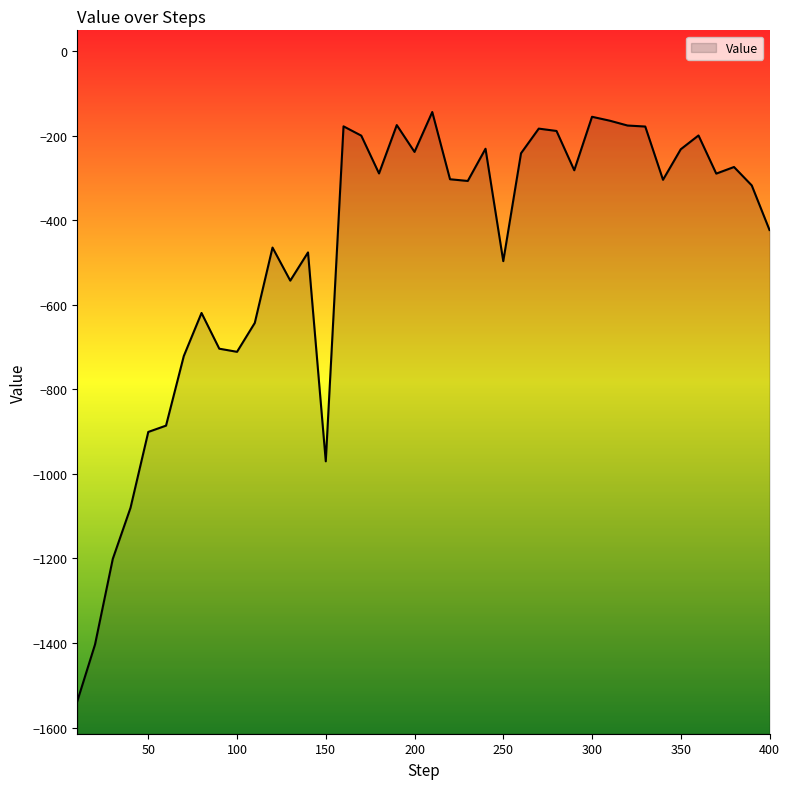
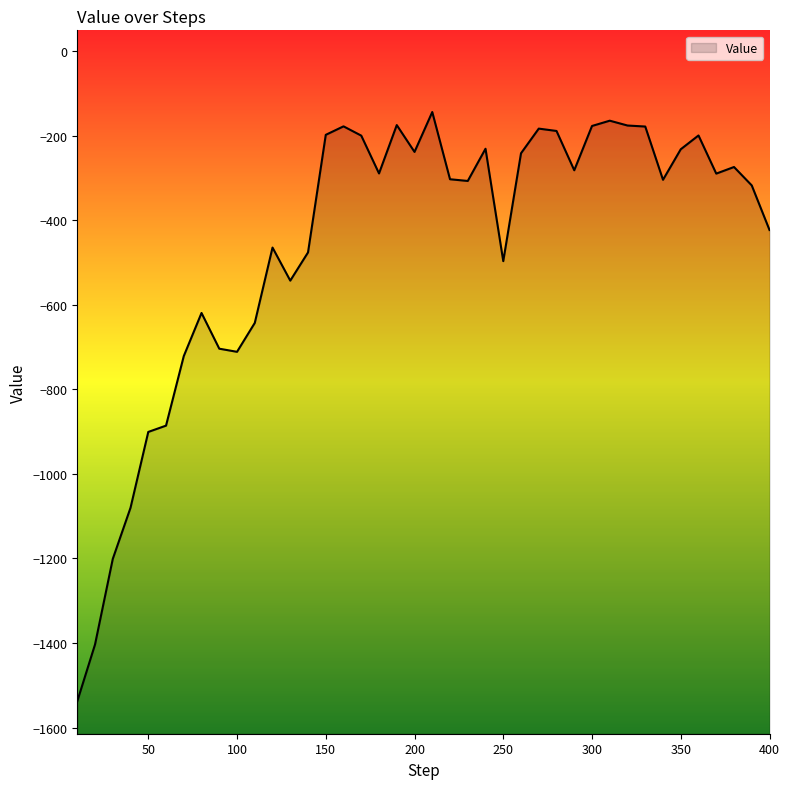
  {
    "50": -900,
    "100": -710,
-   "150": -970,
+   "150": -200,
    "200": -240,
    "250": -500,
-   "300": -150,
+   "300": -180,
    "350": -230,
    "400": -420
  }
